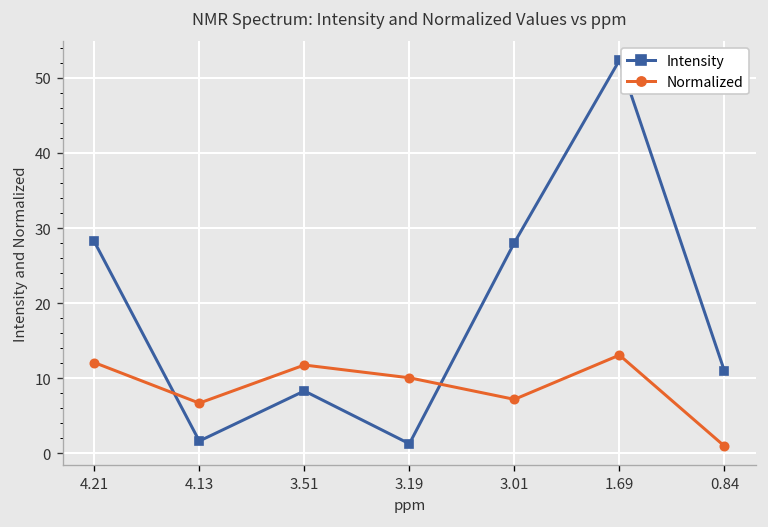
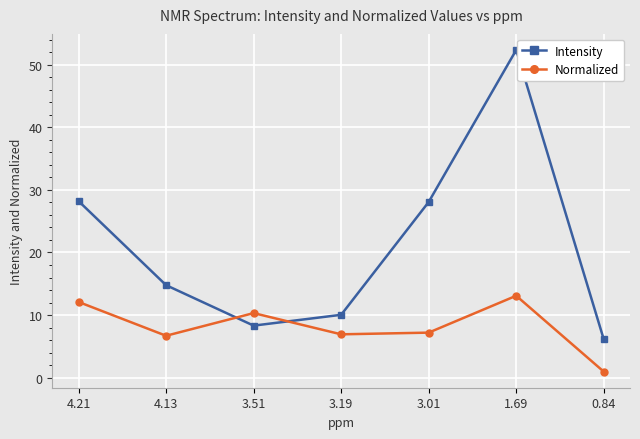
  {
    "Intensity": {
      "4.21": 28,
-     "4.13": 2,
+     "4.13": 15,
      "3.51": 8,
-     "3.19": 1,
+     "3.19": 10,
      "3.01": 28,
      "1.69": 52,
-     "0.84": 11
+     "0.84": 6
    },
    "Normalized": {
      "4.21": 12,
      "4.13": 7,
-     "3.51": 12,
-     "3.19": 10,
+     "3.51": 10,
+     "3.19": 7,
      "3.01": 7,
      "1.69": 13,
      "0.84": 1
    }
  }
